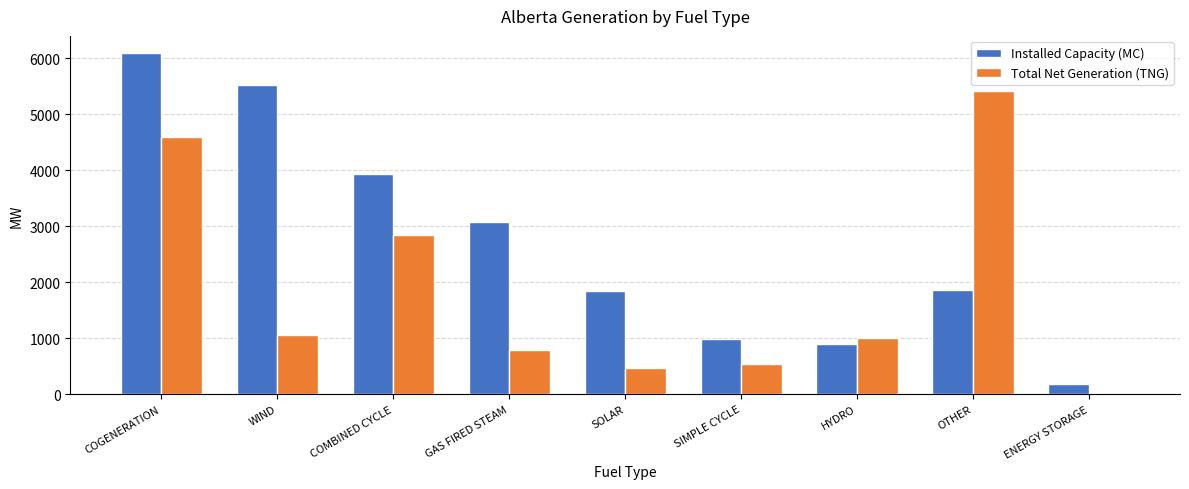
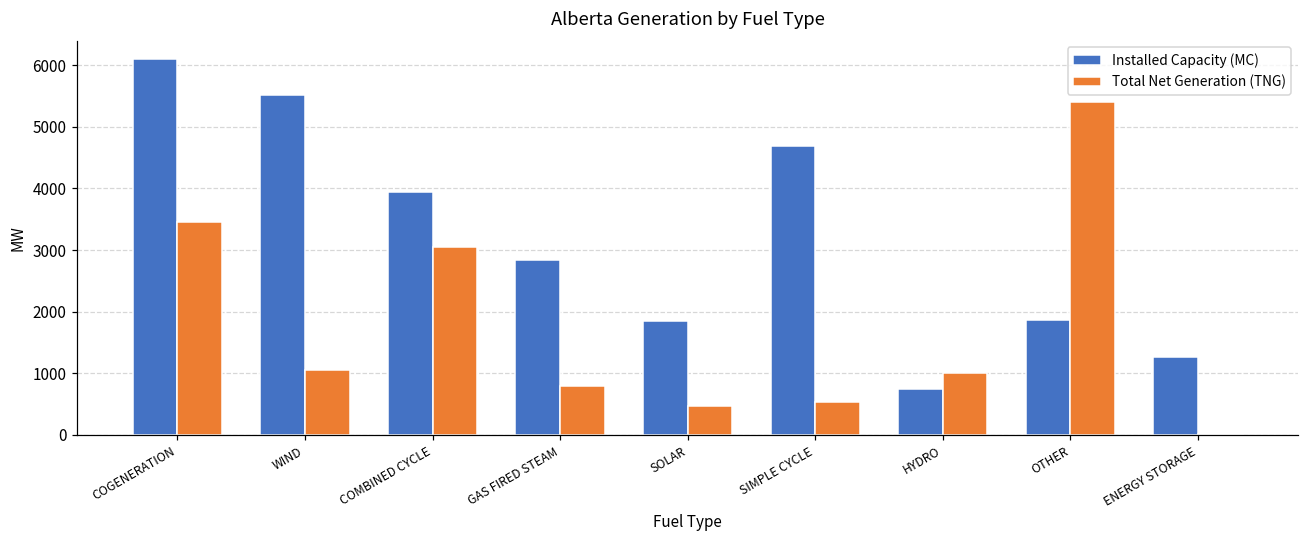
  {
    "Installed Capacity (MC)": {
      "COGENERATION": 6100,
      "WIND": 5500,
      "COMBINED CYCLE": 3900,
-     "GAS FIRED STEAM": 3100,
+     "GAS FIRED STEAM": 2800,
      "SOLAR": 1900,
-     "SIMPLE CYCLE": 1000,
-     "HYDRO": 900,
+     "SIMPLE CYCLE": 4700,
+     "HYDRO": 700,
      "OTHER": 1900,
-     "ENERGY STORAGE": 200
+     "ENERGY STORAGE": 1300
    },
    "Total Net Generation (TNG)": {
-     "COGENERATION": 4600,
+     "COGENERATION": 3500,
      "WIND": 1100,
-     "COMBINED CYCLE": 2800,
+     "COMBINED CYCLE": 3100,
      "GAS FIRED STEAM": 800,
      "SOLAR": 500,
      "SIMPLE CYCLE": 500,
      "HYDRO": 1000,
      "OTHER": 5400
    }
  }
